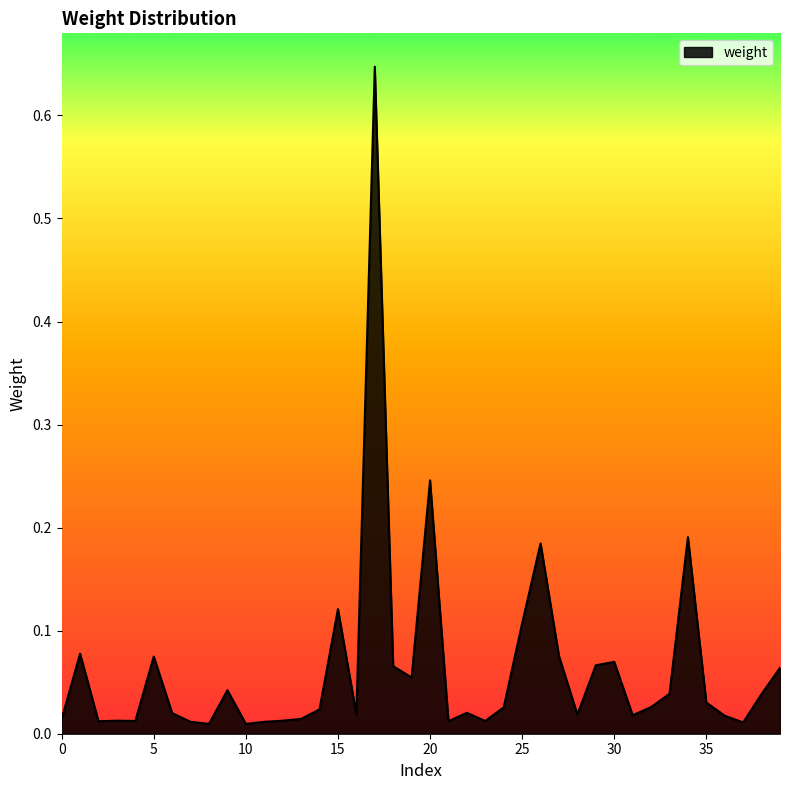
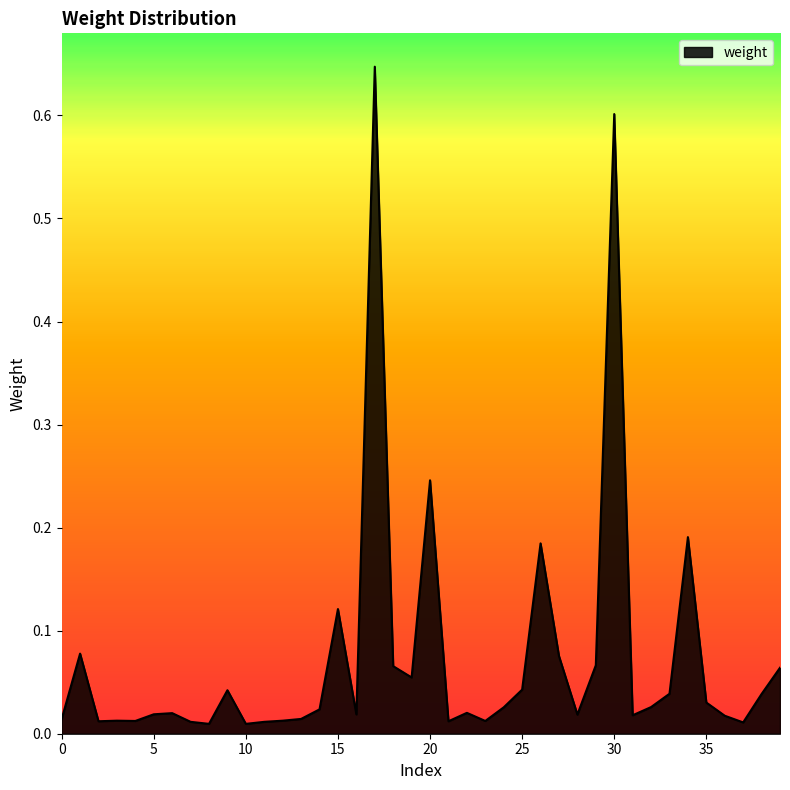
  {
    "0": 0.014,
-   "5": 0.075,
+   "5": 0.019,
    "10": 0.010,
    "15": 0.121,
    "20": 0.246,
-   "25": 0.107,
-   "30": 0.070,
+   "25": 0.043,
+   "30": 0.601,
    "35": 0.030
  }
